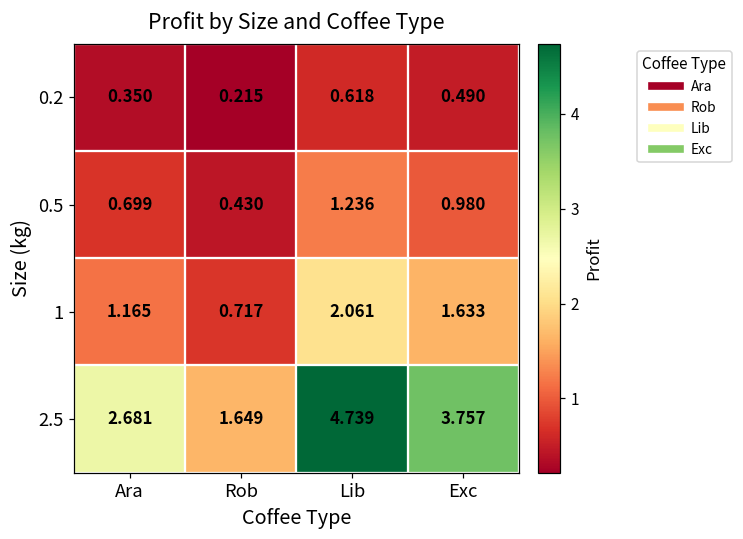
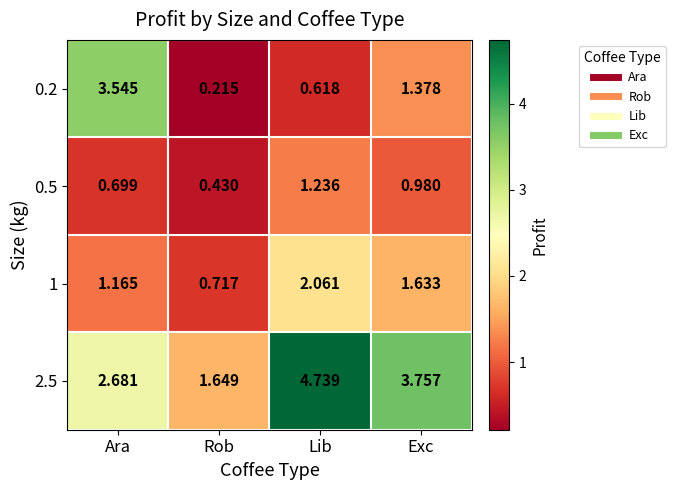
  {
    "0.2": {
-     "Ara": 0.350,
+     "Ara": 3.545,
      "Rob": 0.215,
      "Lib": 0.618,
-     "Exc": 0.490
+     "Exc": 1.378
    },
    "0.5": {
      "Ara": 0.699,
      "Rob": 0.430,
      "Lib": 1.236,
      "Exc": 0.980
    },
    "1": {
      "Ara": 1.165,
      "Rob": 0.717,
      "Lib": 2.061,
      "Exc": 1.633
    },
    "2.5": {
      "Ara": 2.681,
      "Rob": 1.649,
      "Lib": 4.739,
      "Exc": 3.757
    }
  }
